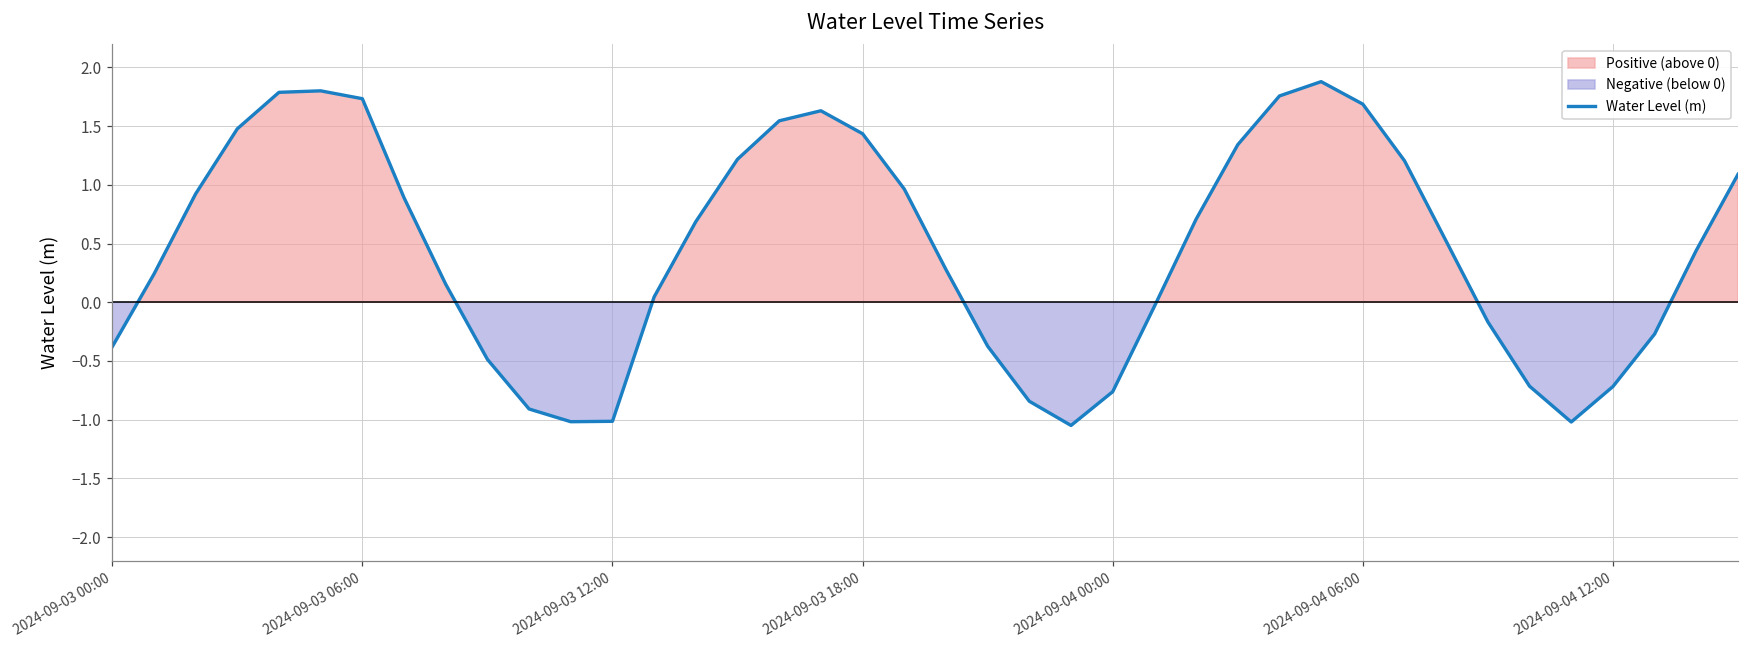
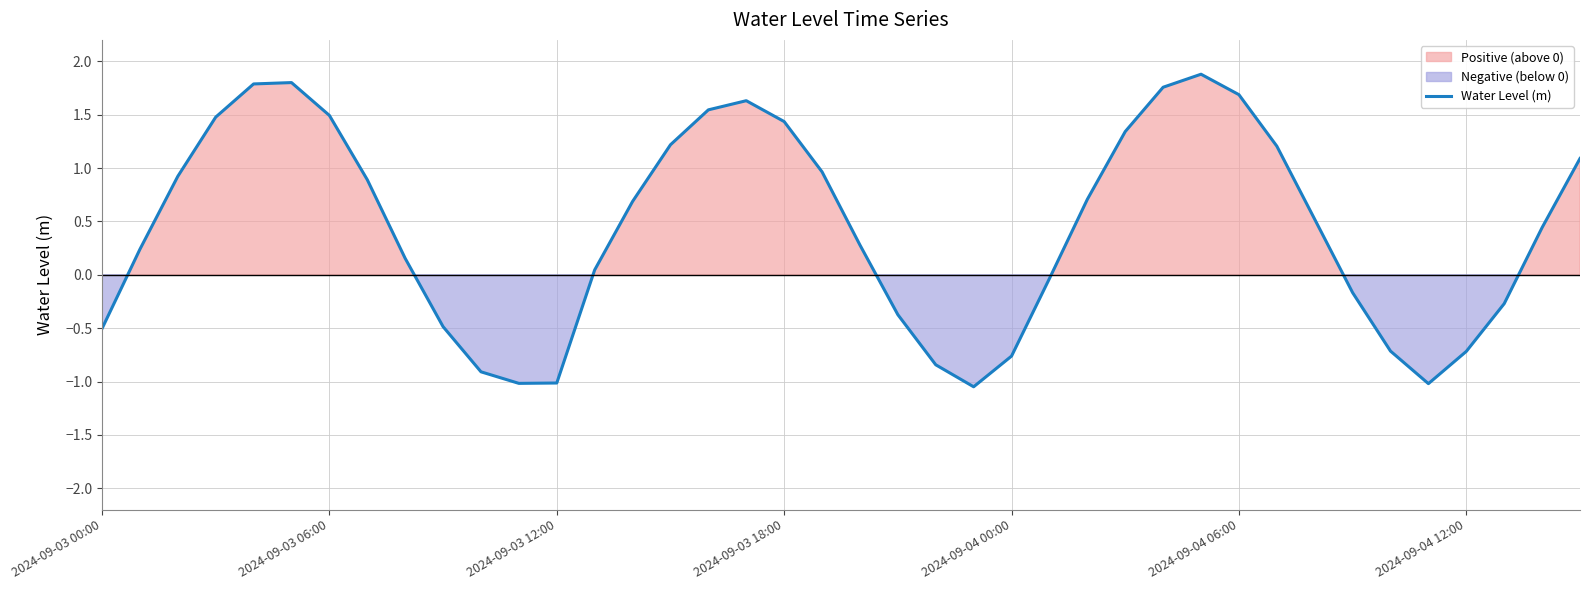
  {
-   "2024-09-03 00:00": -0.38,
-   "2024-09-03 06:00": 1.73,
+   "2024-09-03 00:00": -0.50,
+   "2024-09-03 06:00": 1.49,
    "2024-09-03 12:00": -1.01,
    "2024-09-03 18:00": 1.44,
    "2024-09-04 00:00": -0.76,
    "2024-09-04 06:00": 1.69,
    "2024-09-04 12:00": -0.72
  }
